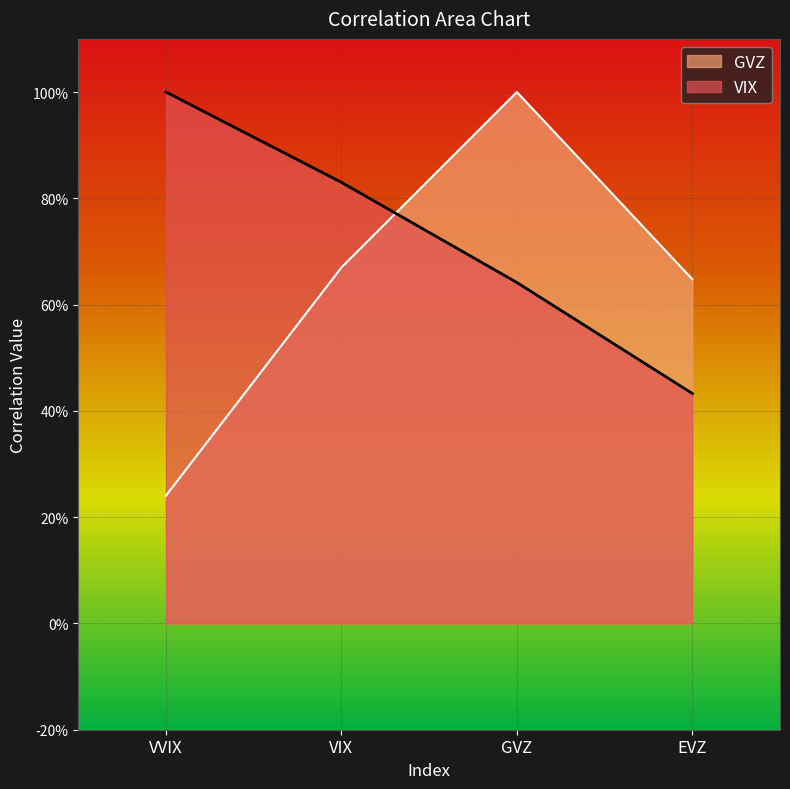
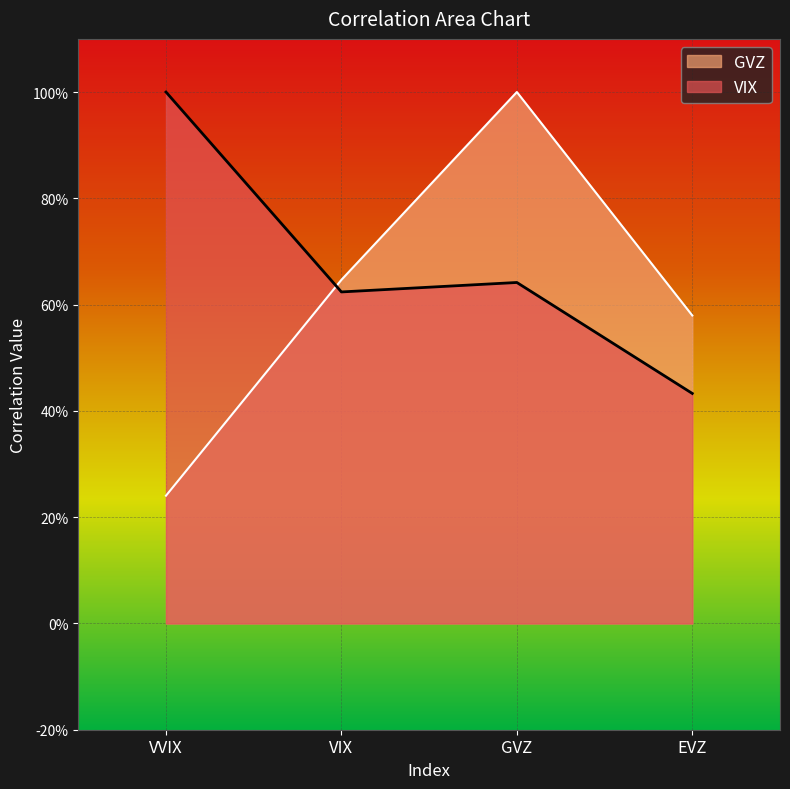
  {
    "GVZ": {
      "VVIX": "24%",
-     "VIX": "67%",
+     "VIX": "65%",
      "GVZ": "100%",
-     "EVZ": "65%"
+     "EVZ": "58%"
    },
    "VIX": {
      "VVIX": "100%",
-     "VIX": "83%",
+     "VIX": "62%",
      "GVZ": "64%",
      "EVZ": "43%"
    }
  }
